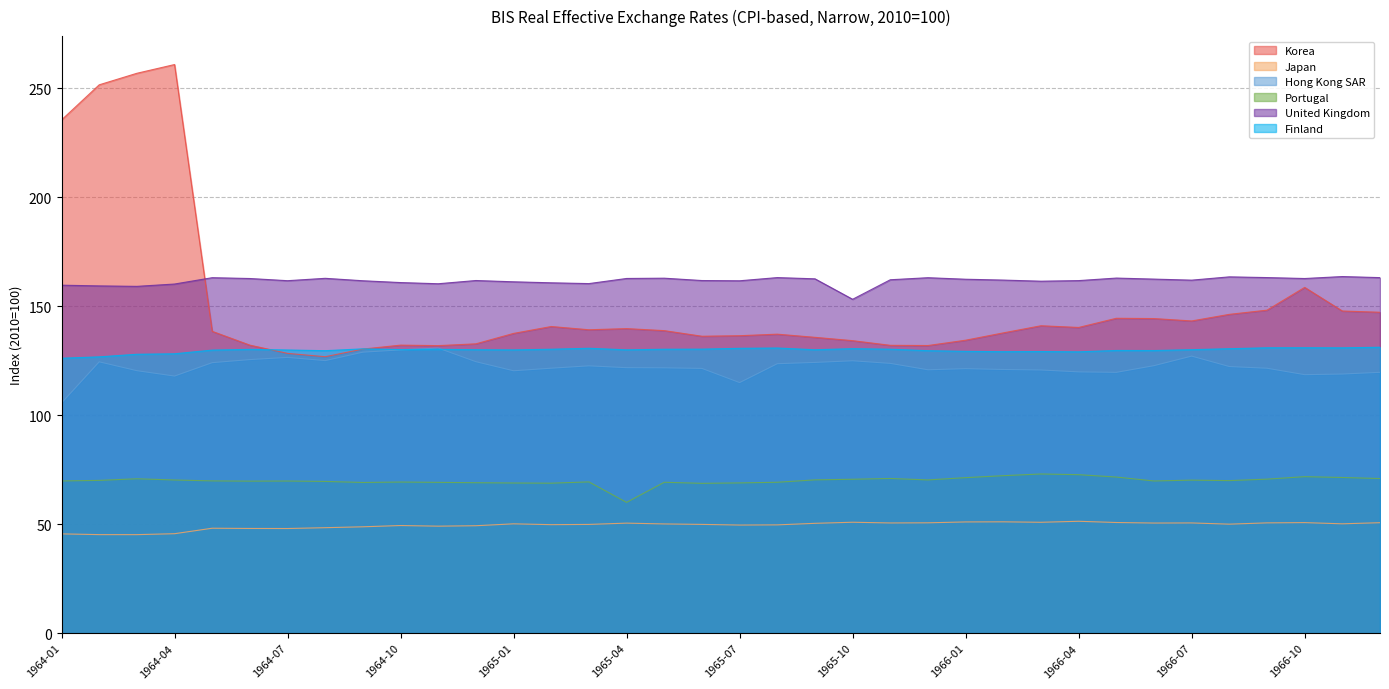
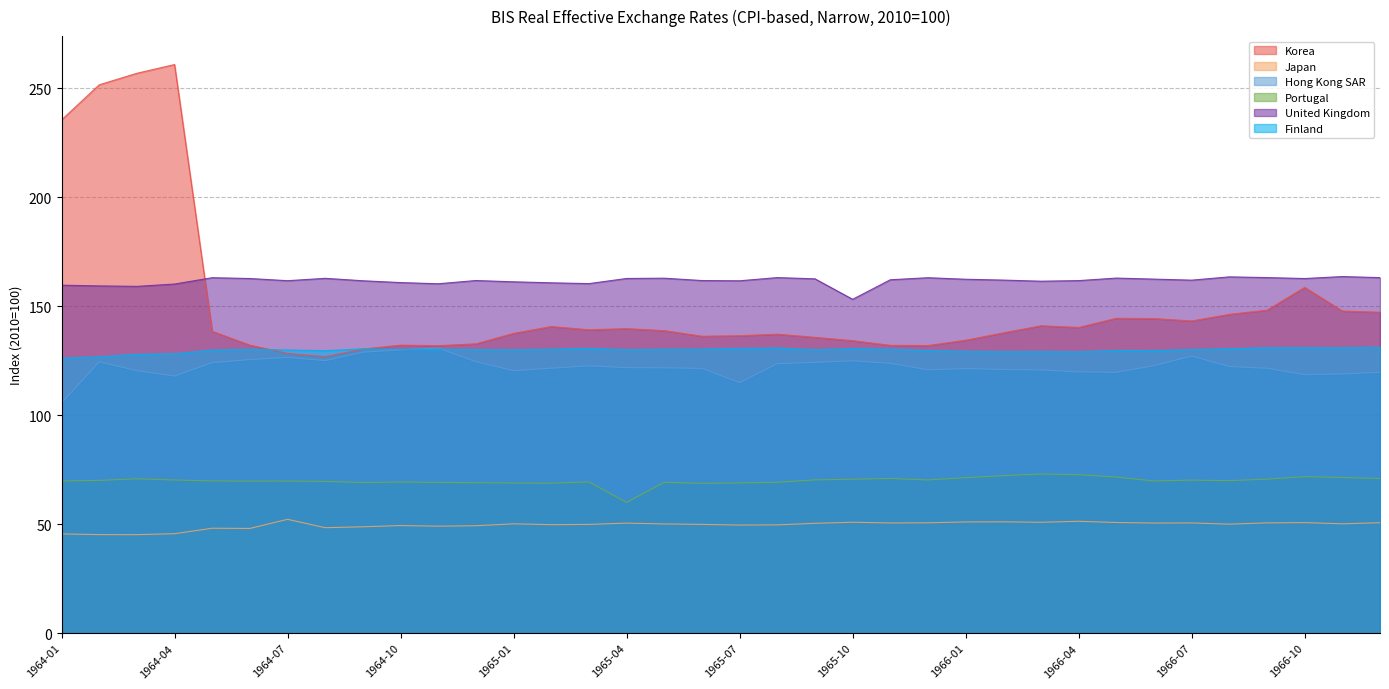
  {
    "Korea": {
      "1964-01": 235,
      "1964-04": 261,
      "1964-07": 128,
      "1964-10": 132,
      "1965-01": 138,
      "1965-04": 140,
      "1965-07": 136,
      "1965-10": 134,
      "1966-01": 134,
      "1966-04": 140,
      "1966-07": 143,
      "1966-10": 159
    },
    "Japan": {
      "1964-01": 46,
      "1964-04": 46,
-     "1964-07": 48,
+     "1964-07": 52,
      "1964-10": 49,
      "1965-01": 50,
      "1965-04": 50,
      "1965-07": 50,
      "1965-10": 51,
      "1966-01": 51,
      "1966-04": 51,
      "1966-07": 51,
      "1966-10": 51
    },
    "Hong Kong SAR": {
      "1964-01": 106,
      "1964-04": 118,
      "1964-07": 127,
      "1965-01": 120,
      "1965-04": 122,
      "1965-07": 115,
      "1965-10": 125,
      "1966-01": 121,
      "1966-04": 120,
      "1966-07": 127,
      "1966-10": 119
    },
    "Portugal": {
      "1964-01": 70,
      "1964-04": 70,
      "1964-07": 70,
      "1964-10": 69,
      "1965-01": 69,
      "1965-04": 60,
      "1965-07": 69,
      "1965-10": 71,
      "1966-01": 71,
      "1966-04": 73,
      "1966-07": 70,
      "1966-10": 72
    },
    "United Kingdom": {
      "1964-01": 160,
      "1964-04": 160,
      "1964-07": 162,
      "1964-10": 161,
      "1965-01": 161,
      "1965-04": 163,
      "1965-07": 162,
      "1965-10": 153,
      "1966-01": 162,
      "1966-04": 162,
      "1966-07": 162,
      "1966-10": 163
    },
    "Finland": {
      "1964-01": 126,
      "1964-04": 128,
      "1964-07": 130,
      "1965-01": 130,
      "1965-04": 130,
      "1965-07": 131,
      "1965-10": 131,
      "1966-01": 129,
      "1966-04": 129,
      "1966-07": 130,
      "1966-10": 131
    }
  }
